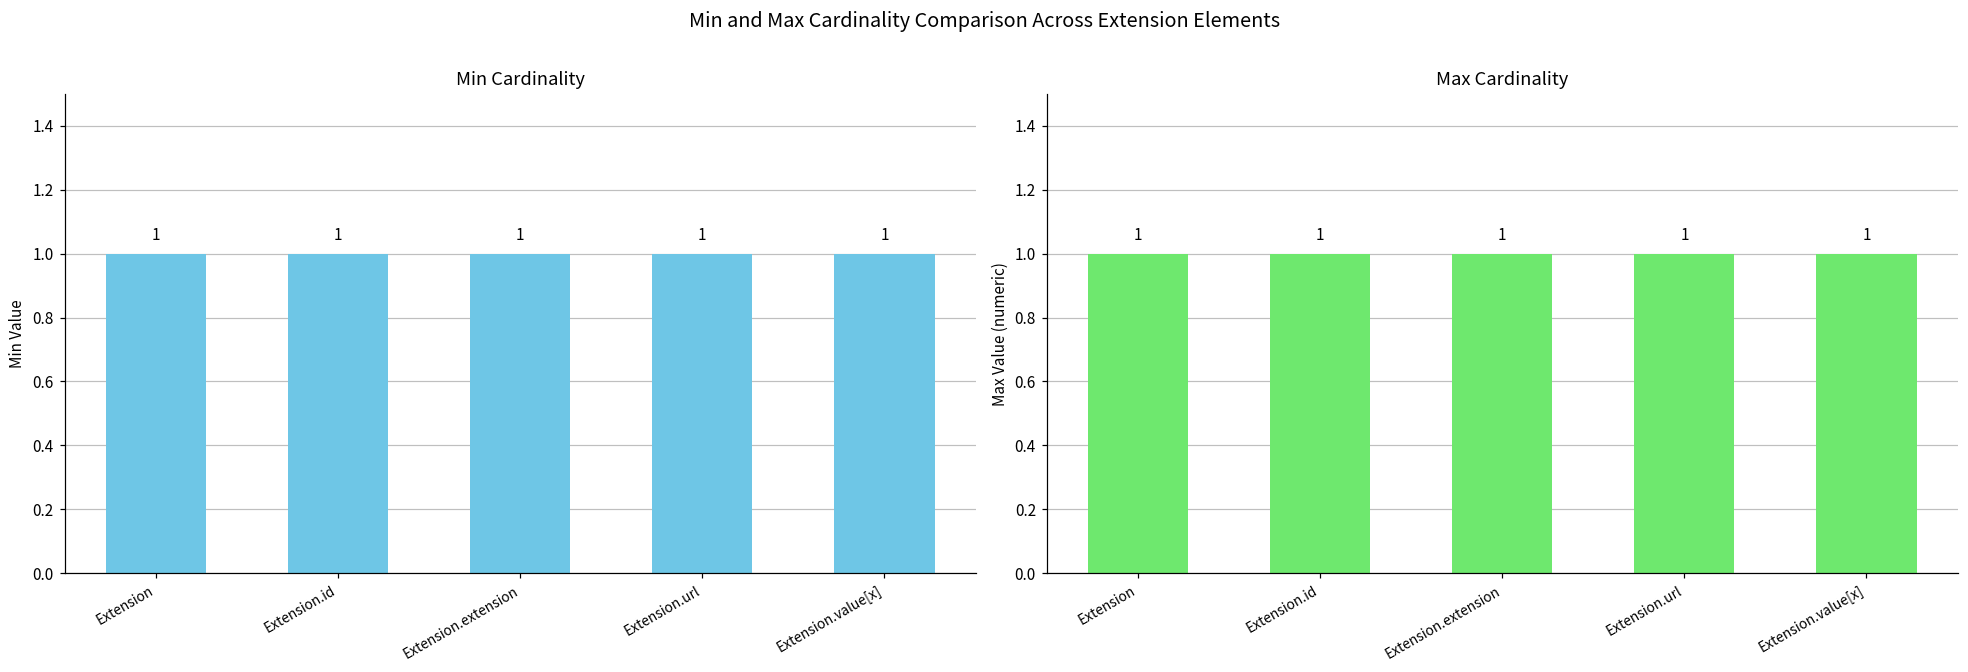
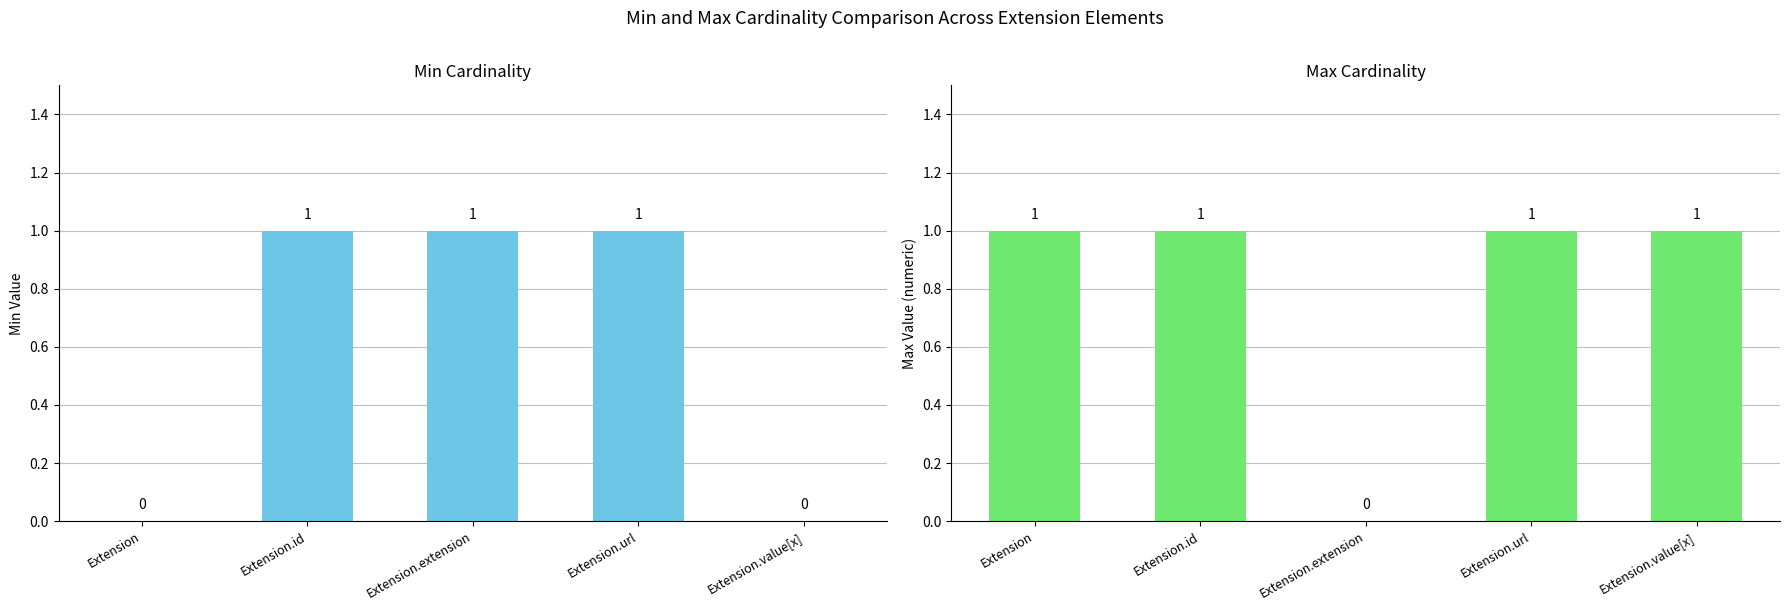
  {
    "Min Cardinality": {
-     "Extension": 1,
+     "Extension": 0,
      "Extension.id": 1,
      "Extension.extension": 1,
      "Extension.url": 1,
-     "Extension.value[x]": 1
+     "Extension.value[x]": 0
    },
    "Max Cardinality": {
      "Extension": 1,
      "Extension.id": 1,
-     "Extension.extension": 1,
+     "Extension.extension": 0,
      "Extension.url": 1,
      "Extension.value[x]": 1
    }
  }
